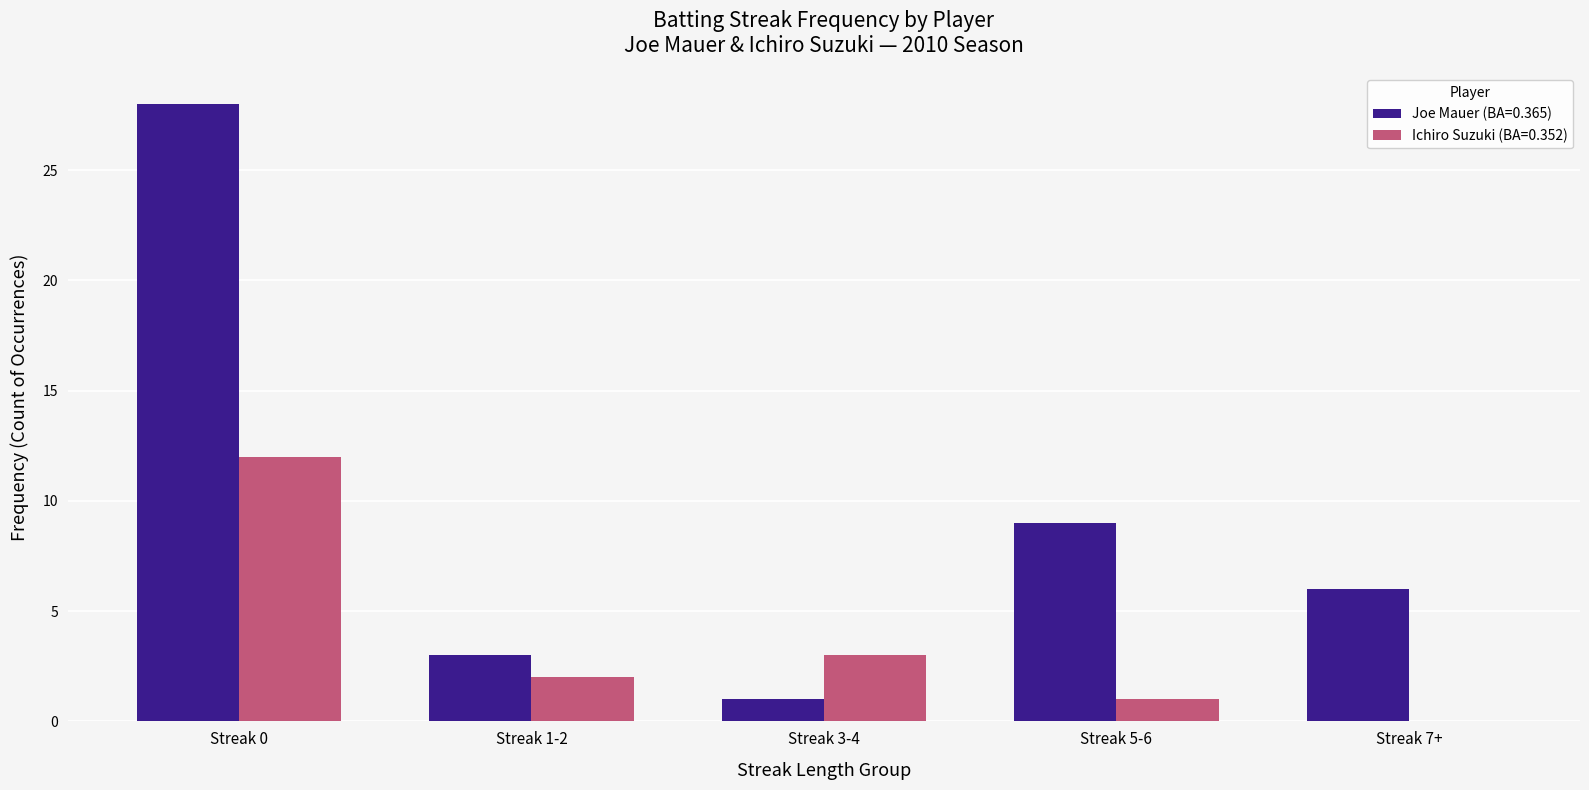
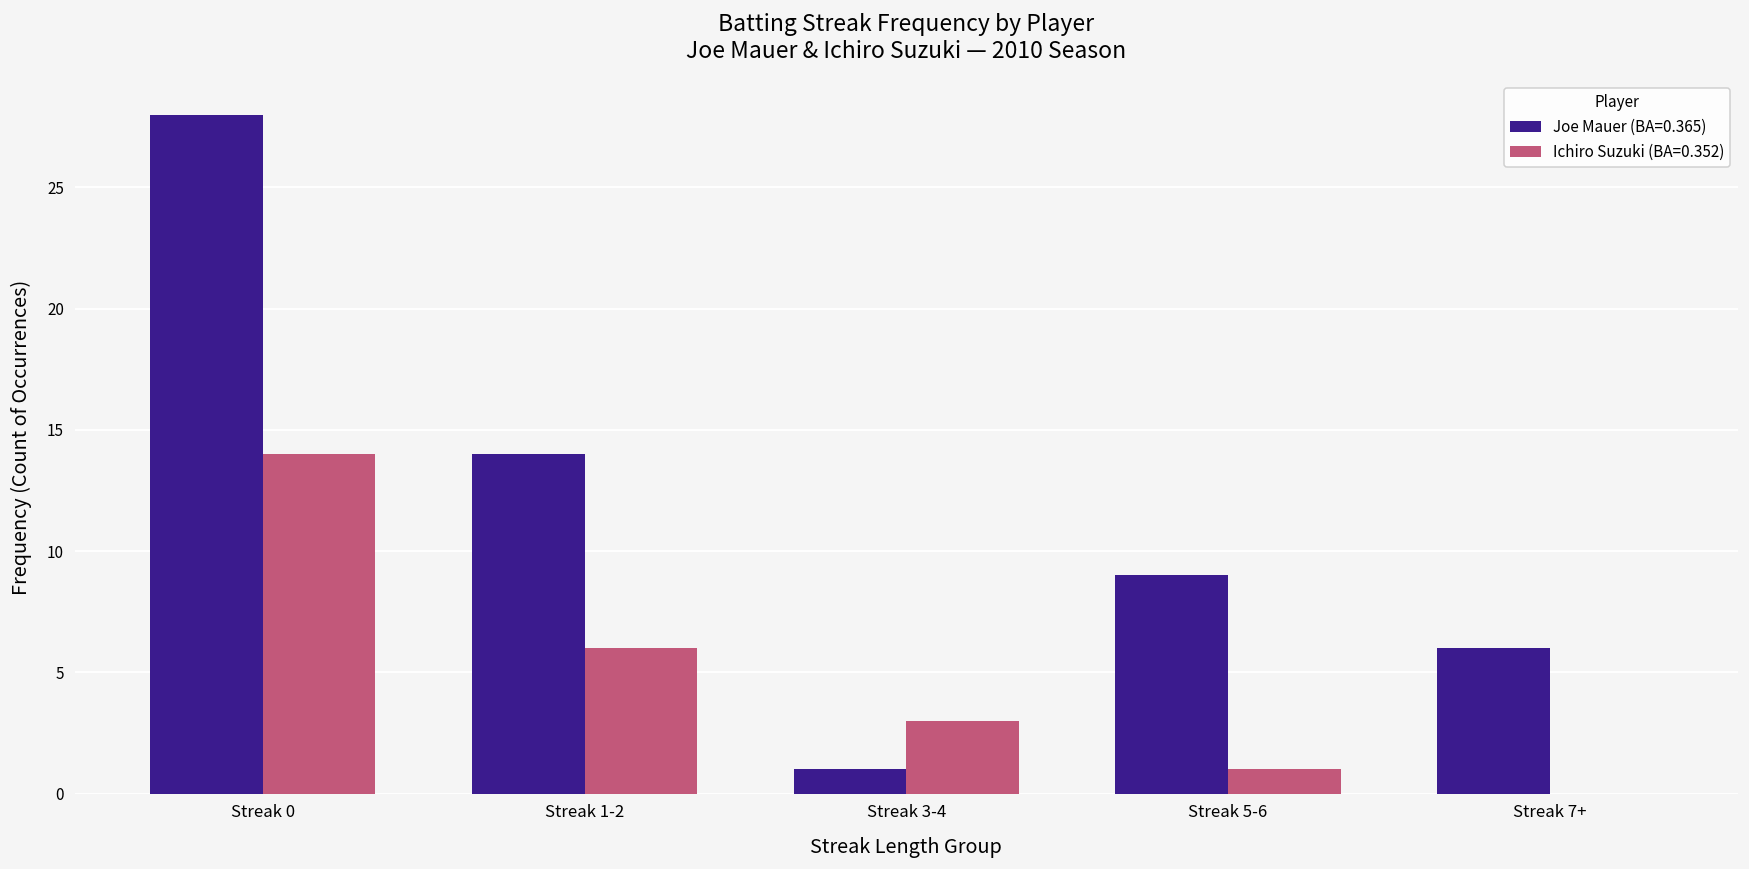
  {
    "Joe Mauer (BA=0.365)": {
      "Streak 0": 28,
-     "Streak 1-2": 3,
+     "Streak 1-2": 14,
      "Streak 3-4": 1,
      "Streak 5-6": 9,
      "Streak 7+": 6
    },
    "Ichiro Suzuki (BA=0.352)": {
-     "Streak 0": 12,
-     "Streak 1-2": 2,
+     "Streak 0": 14,
+     "Streak 1-2": 6,
      "Streak 3-4": 3,
      "Streak 5-6": 1,
      "Streak 7+": 0
    }
  }
